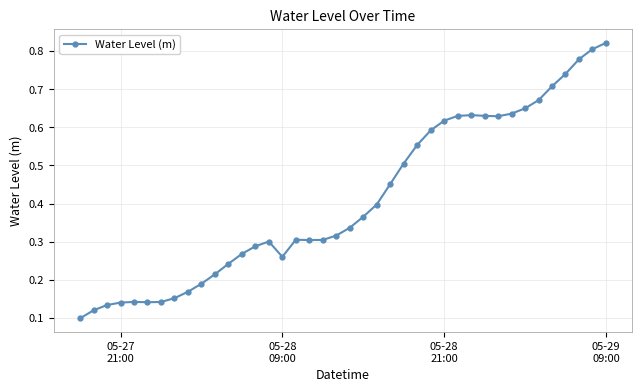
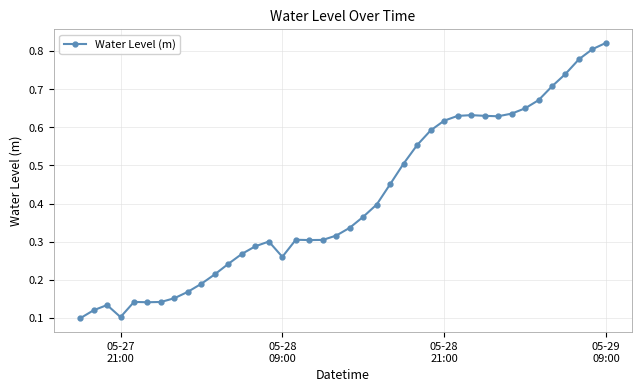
  {
-   "05-27 21:00": 0.14,
+   "05-27 21:00": 0.10,
    "05-28 09:00": 0.26,
    "05-28 21:00": 0.62,
    "05-29 09:00": 0.82
  }
